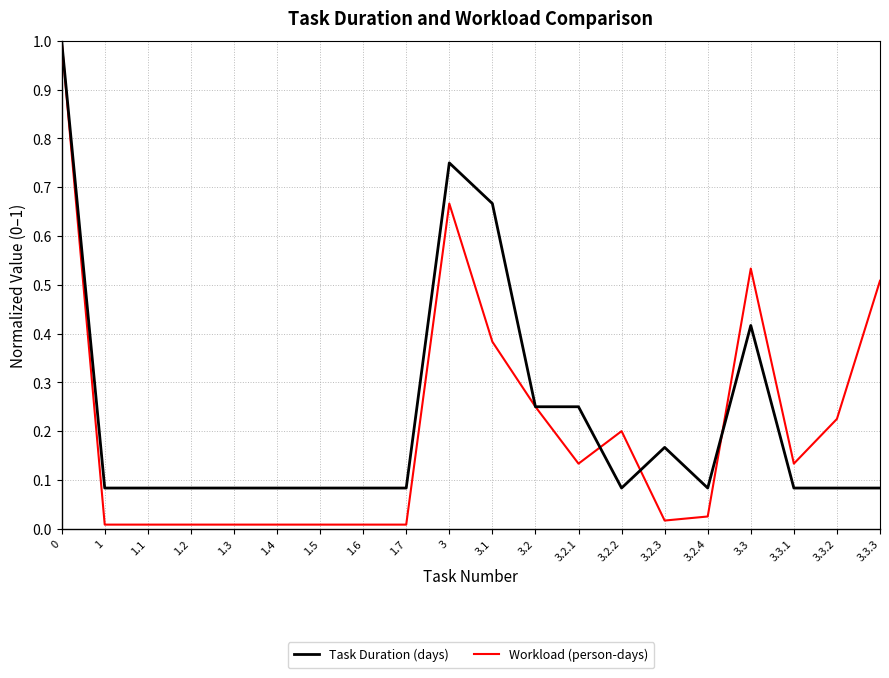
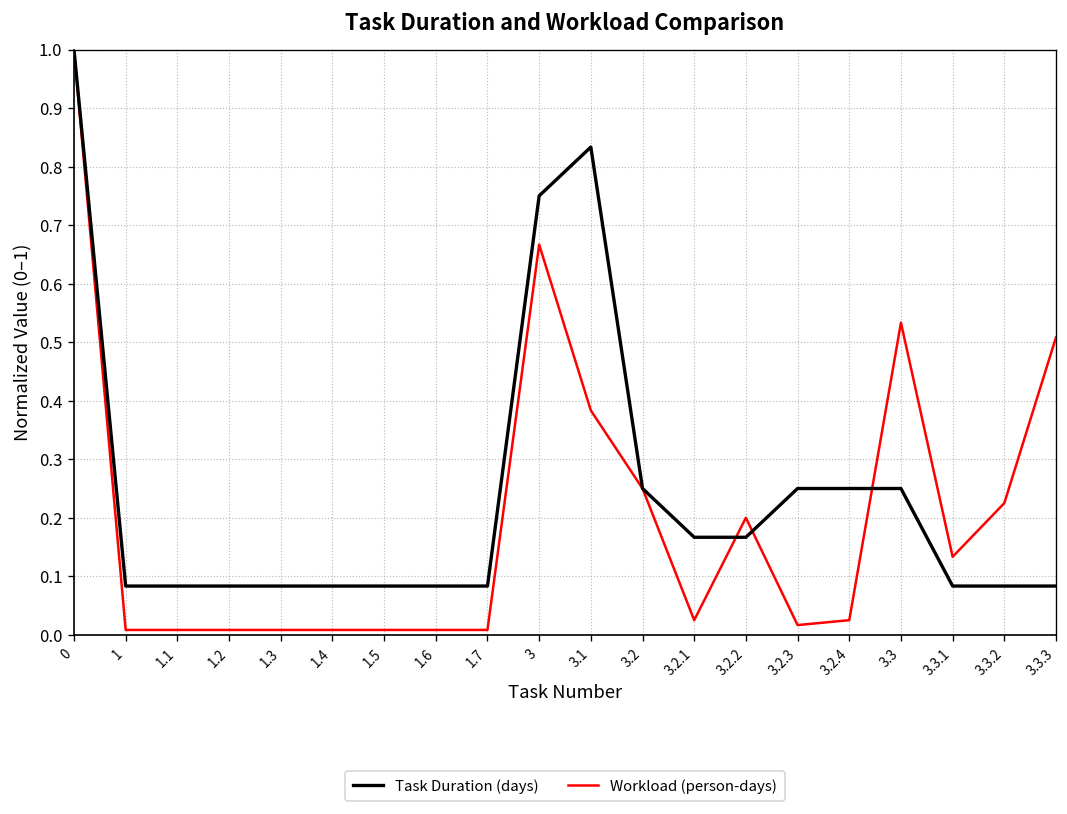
  {
    "Task Duration (days)": {
      "1": 0.08,
      "1.1": 0.08,
      "1.2": 0.08,
      "1.3": 0.08,
      "1.4": 0.08,
      "1.5": 0.08,
      "1.6": 0.08,
      "1.7": 0.08,
      "3": 0.75,
-     "3.1": 0.67,
-     "3.2.1": 0.25,
-     "3.2.2": 0.08,
-     "3.2.3": 0.17,
-     "3.2.4": 0.08,
-     "3.3": 0.42,
+     "3.1": 0.83,
+     "3.2.1": 0.17,
+     "3.2.2": 0.17,
+     "3.2.3": 0.25,
+     "3.2.4": 0.25,
+     "3.3": 0.25,
      "3.3.1": 0.08,
      "3.3.2": 0.08,
      "3.3.3": 0.08
    },
    "Workload (person-days)": {
      "1": 0.01,
      "1.1": 0.01,
      "1.2": 0.01,
      "1.3": 0.01,
      "1.4": 0.01,
      "1.5": 0.01,
      "1.6": 0.01,
      "1.7": 0.01,
      "3": 0.67,
      "3.1": 0.38,
-     "3.2.1": 0.13,
+     "3.2.1": 0.03,
      "3.2.2": 0.20,
      "3.2.3": 0.02,
      "3.2.4": 0.03,
      "3.3": 0.53,
      "3.3.1": 0.13,
      "3.3.2": 0.23,
      "3.3.3": 0.51
    }
  }
